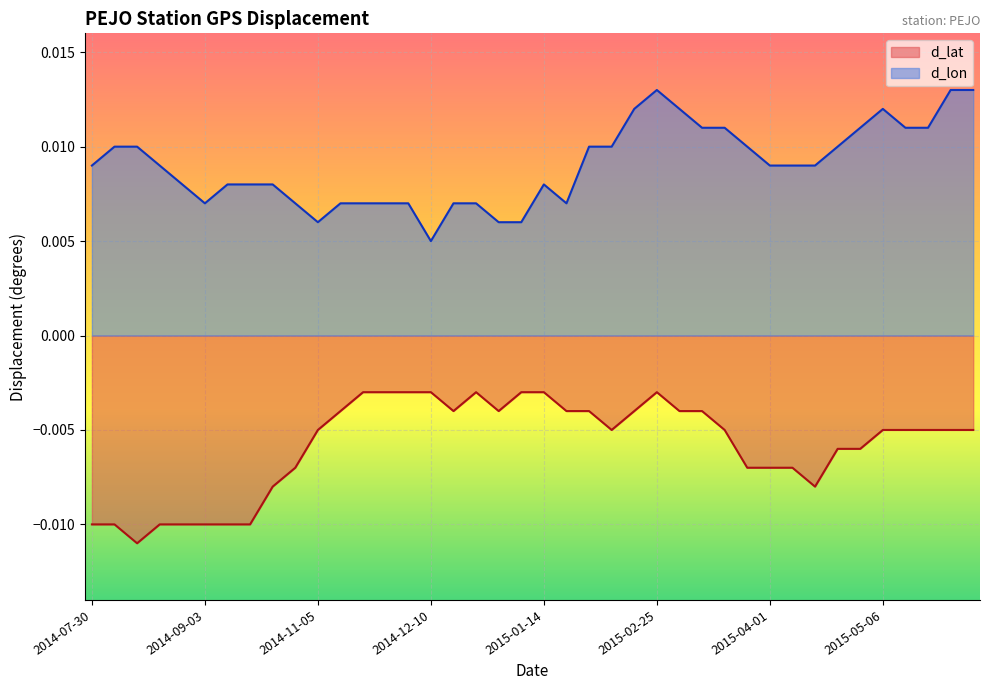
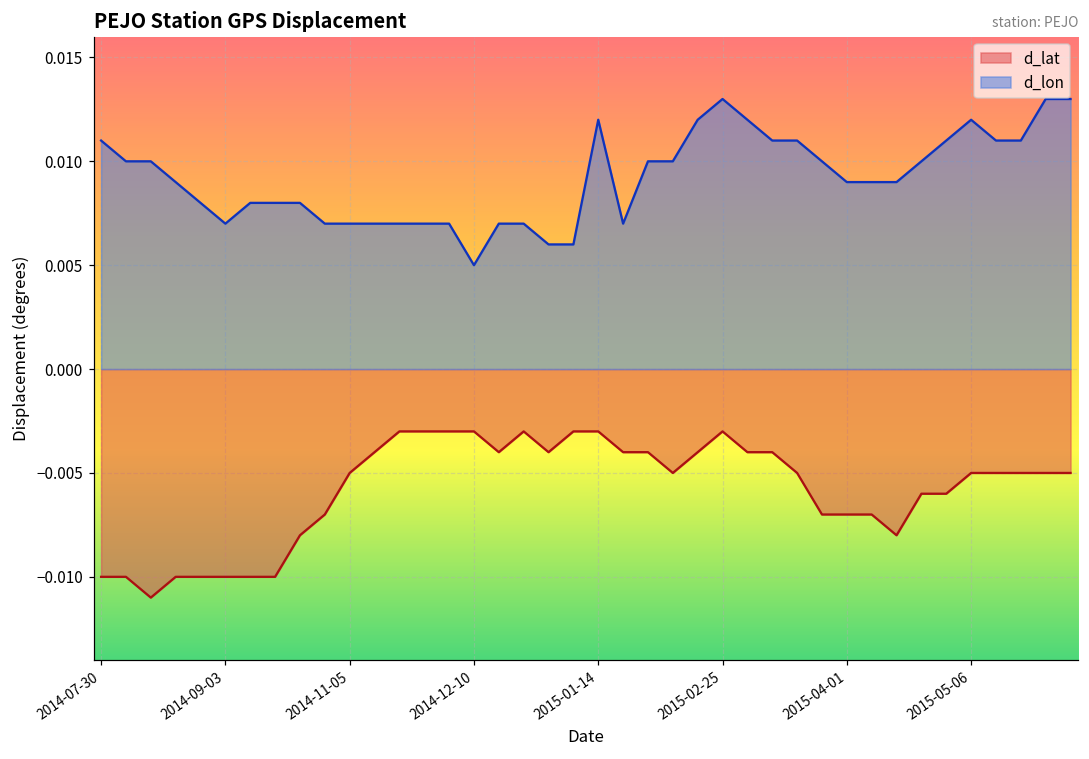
  {
    "d_lon": {
-     "2014-07-30": 0.009,
+     "2014-07-30": 0.011,
      "2014-09-03": 0.007,
-     "2014-11-05": 0.006,
+     "2014-11-05": 0.007,
      "2014-12-10": 0.005,
-     "2015-01-14": 0.008,
+     "2015-01-14": 0.012,
      "2015-02-25": 0.013,
      "2015-04-01": 0.009,
      "2015-05-06": 0.012
    }
  }
